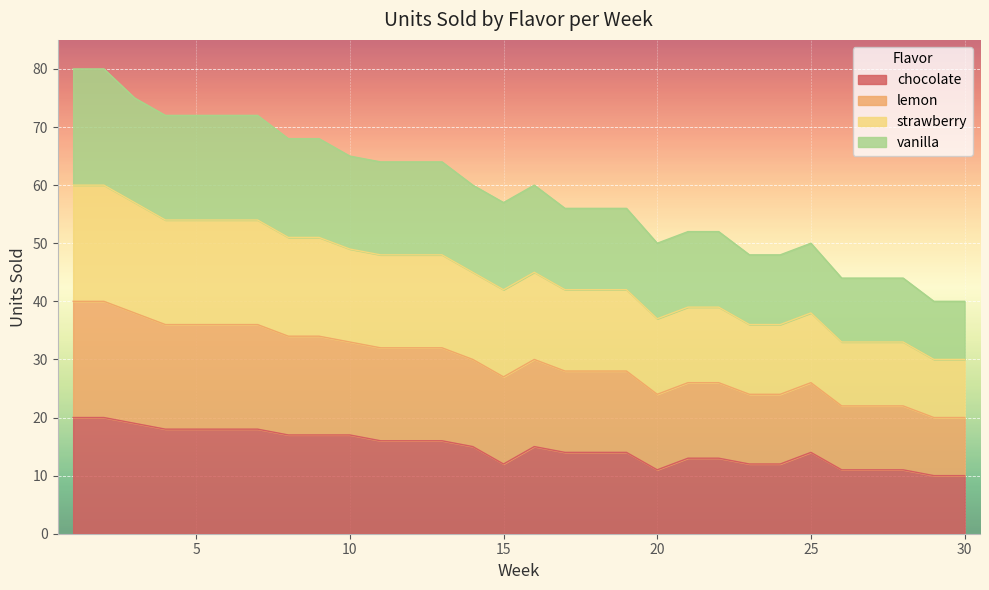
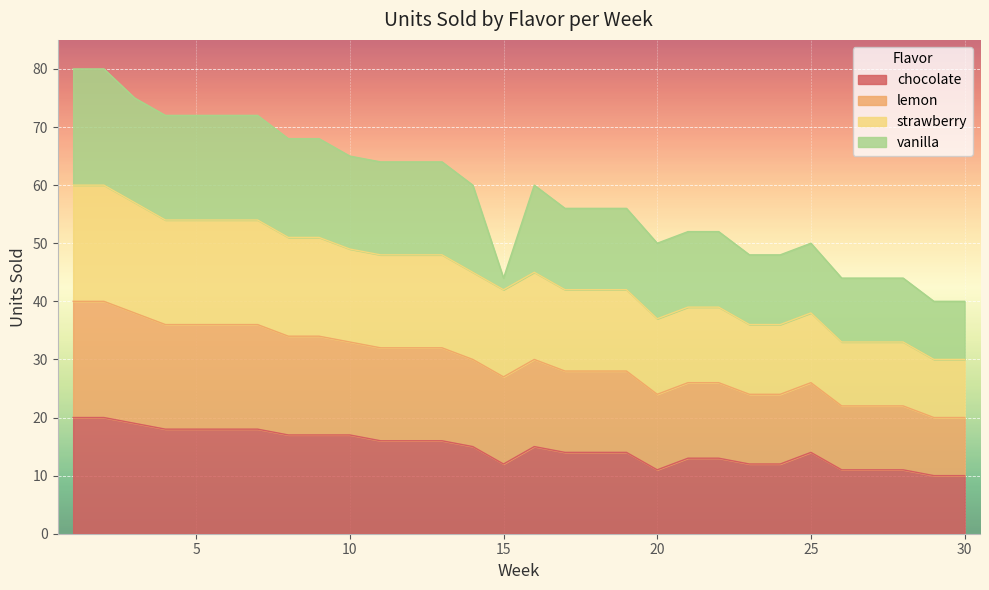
  {
    "chocolate": {
      "5": 18,
      "10": 17,
      "15": 12,
      "20": 11,
      "25": 14,
      "30": 10
    },
    "vanilla": {
      "5": 18,
      "10": 16,
-     "15": 15,
+     "15": 2,
      "20": 13,
      "25": 12,
      "30": 10
    }
  }
